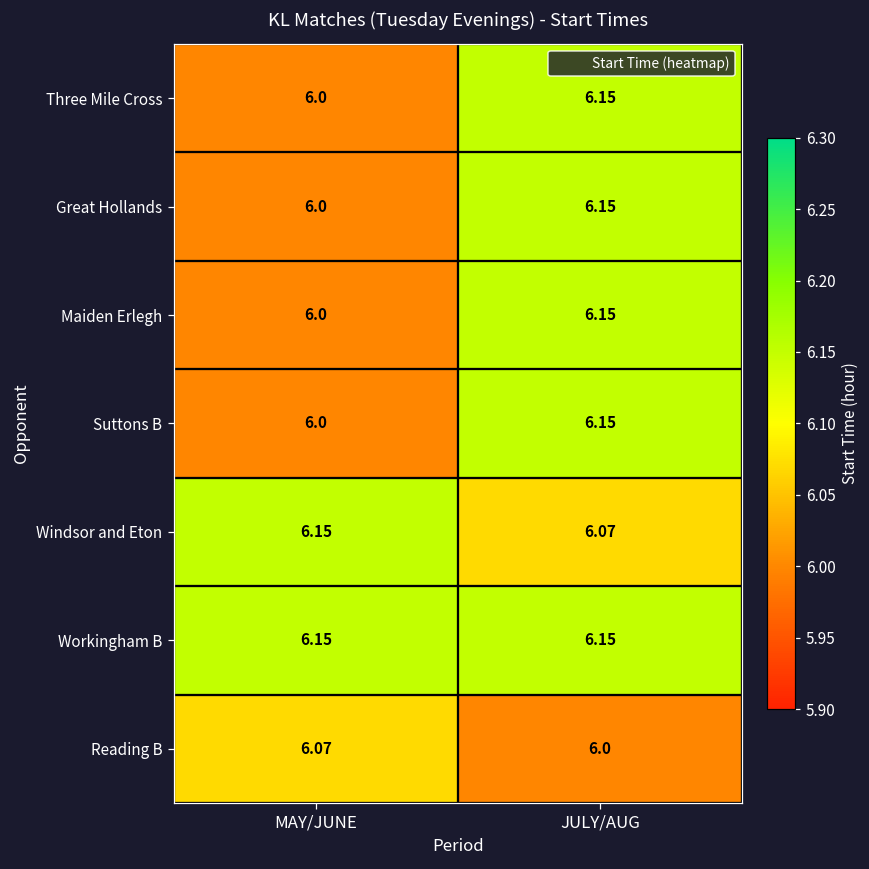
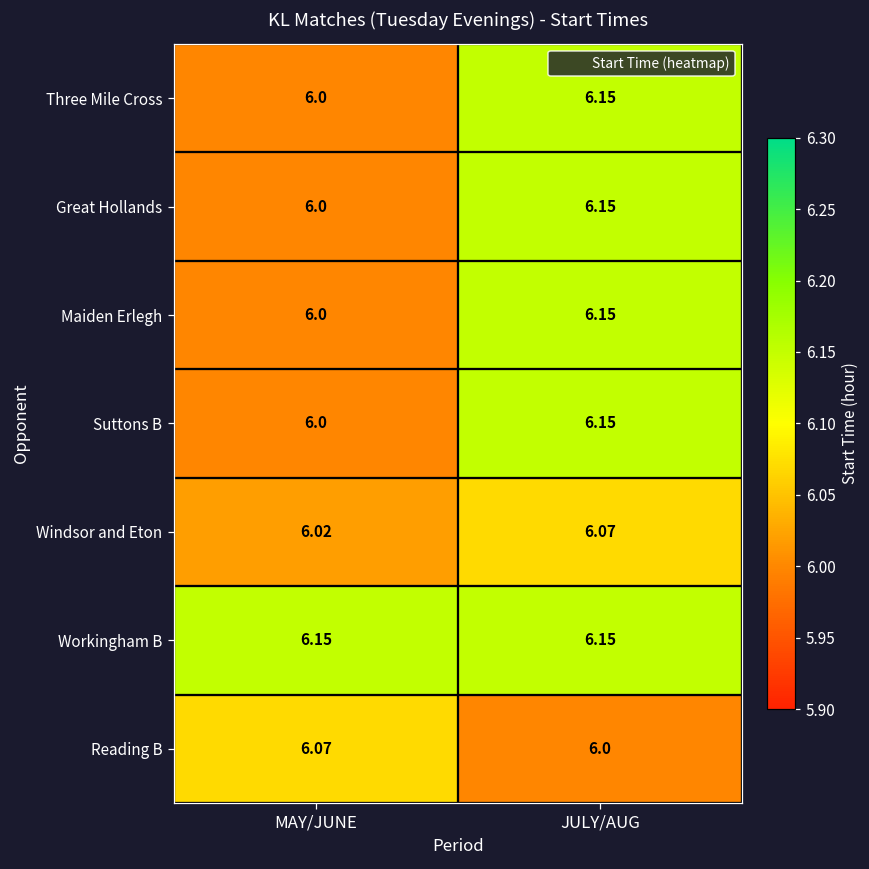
  {
    "Three Mile Cross": {
      "MAY/JUNE": 6.0,
      "JULY/AUG": 6.15
    },
    "Great Hollands": {
      "MAY/JUNE": 6.0,
      "JULY/AUG": 6.15
    },
    "Maiden Erlegh": {
      "MAY/JUNE": 6.0,
      "JULY/AUG": 6.15
    },
    "Suttons B": {
      "MAY/JUNE": 6.0,
      "JULY/AUG": 6.15
    },
    "Windsor and Eton": {
-     "MAY/JUNE": 6.15,
+     "MAY/JUNE": 6.02,
      "JULY/AUG": 6.07
    },
    "Workingham B": {
      "MAY/JUNE": 6.15,
      "JULY/AUG": 6.15
    },
    "Reading B": {
      "MAY/JUNE": 6.07,
      "JULY/AUG": 6.0
    }
  }
